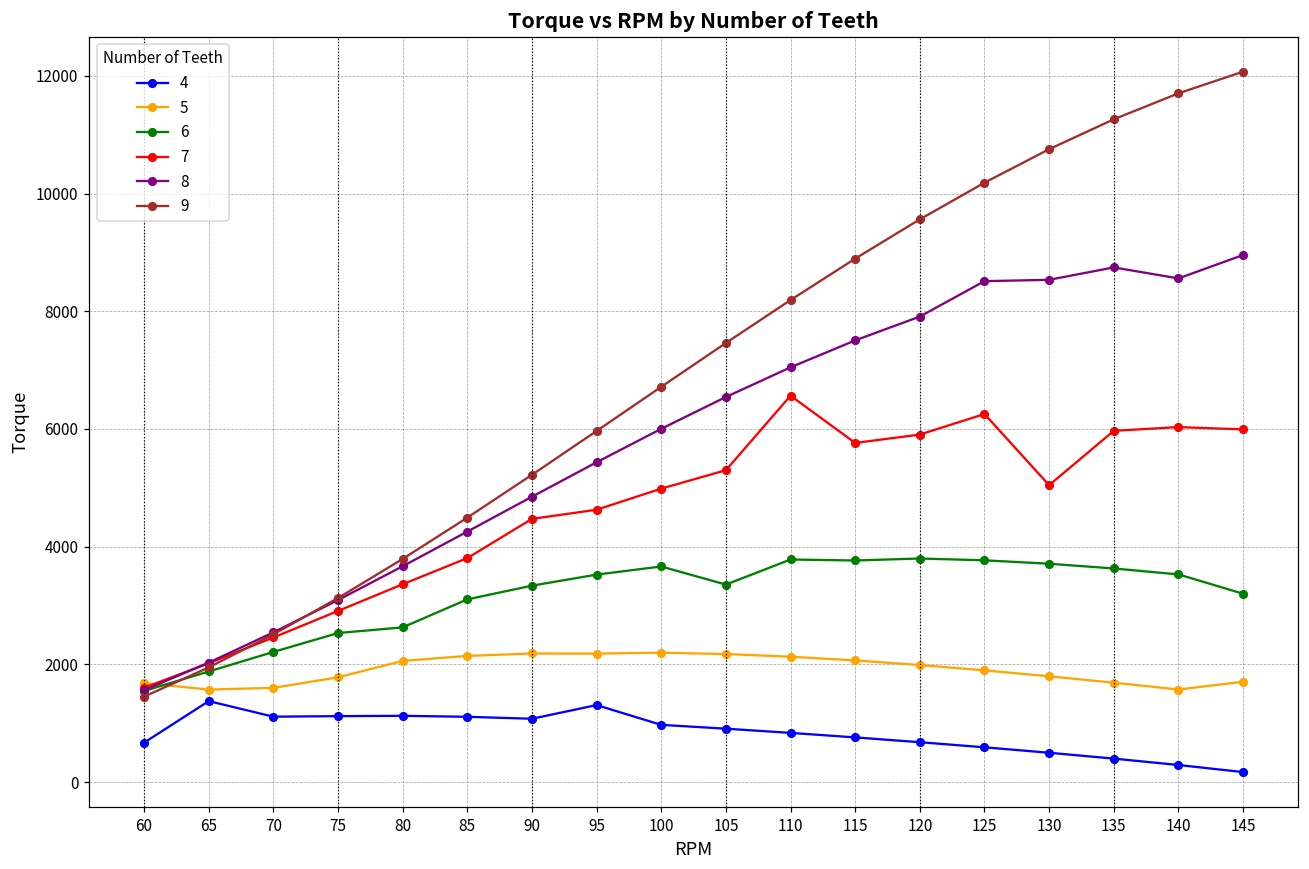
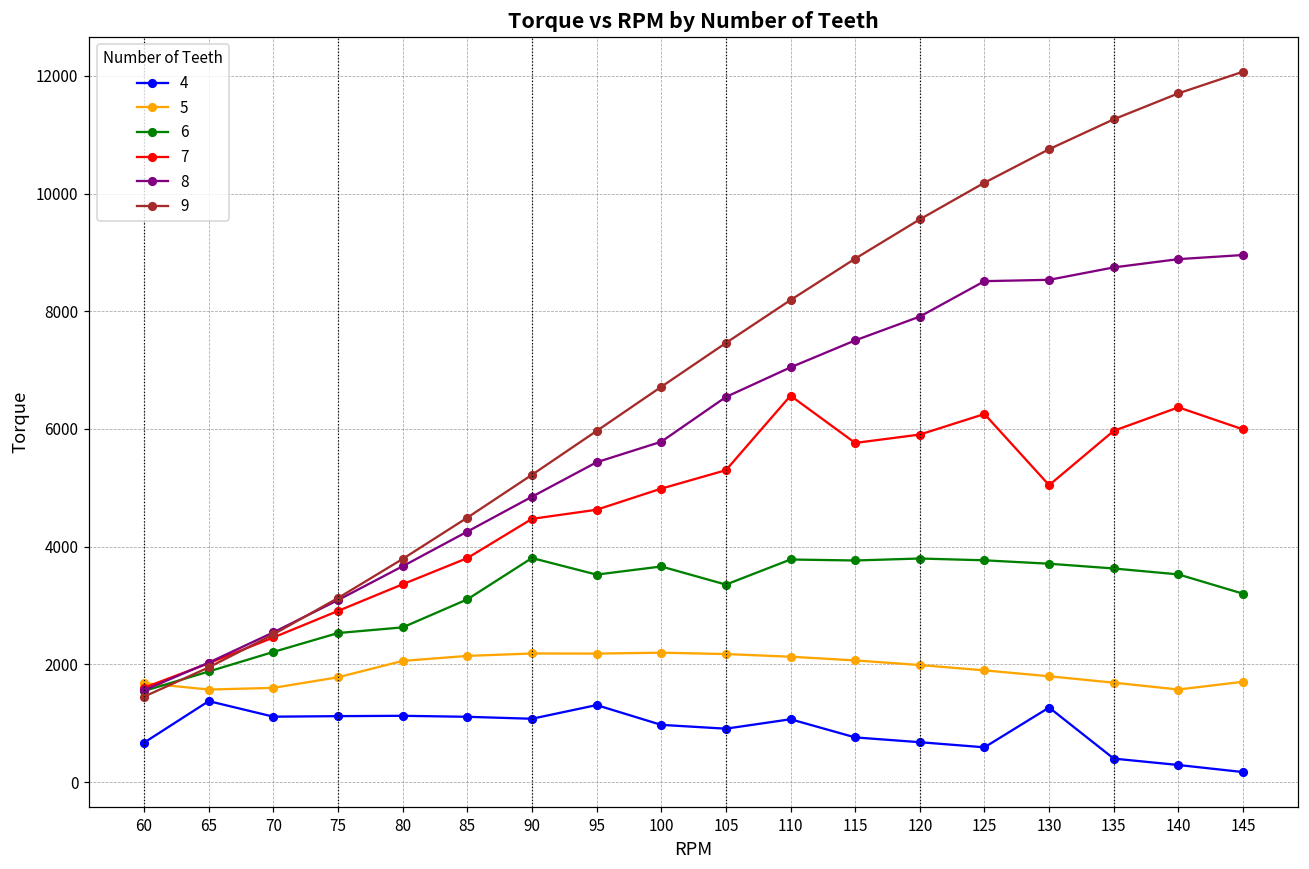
  {
    "4": {
      "60": 700,
      "65": 1400,
      "70": 1100,
      "75": 1100,
      "80": 1100,
      "85": 1100,
      "90": 1100,
      "95": 1300,
      "100": 1000,
      "105": 900,
-     "110": 800,
+     "110": 1100,
      "115": 800,
      "120": 700,
      "125": 600,
-     "130": 500,
+     "130": 1300,
      "135": 400,
      "140": 300,
      "145": 200
    },
    "5": {
      "60": 1700,
      "65": 1600,
      "70": 1600,
      "75": 1800,
      "80": 2100,
      "85": 2100,
      "90": 2200,
      "95": 2200,
      "100": 2200,
      "105": 2200,
      "110": 2100,
      "115": 2100,
      "120": 2000,
      "125": 1900,
      "130": 1800,
      "135": 1700,
      "140": 1600,
      "145": 1700
    },
    "6": {
      "65": 1900,
      "70": 2200,
      "75": 2500,
      "80": 2600,
      "85": 3100,
-     "90": 3300,
+     "90": 3800,
      "95": 3500,
      "100": 3700,
      "105": 3400,
      "110": 3800,
      "115": 3800,
      "120": 3800,
      "125": 3800,
      "130": 3700,
      "135": 3600,
      "140": 3500,
      "145": 3200
    },
    "7": {
      "70": 2500,
      "75": 2900,
      "80": 3400,
      "85": 3800,
      "90": 4500,
      "95": 4600,
      "100": 5000,
      "105": 5300,
      "110": 6600,
      "115": 5800,
      "120": 5900,
      "125": 6300,
      "130": 5000,
      "135": 6000,
-     "140": 6000,
+     "140": 6400,
      "145": 6000
    },
    "8": {
      "80": 3700,
      "85": 4300,
      "90": 4800,
      "95": 5400,
-     "100": 6000,
+     "100": 5800,
      "105": 6500,
      "110": 7000,
      "115": 7500,
      "120": 7900,
      "125": 8500,
      "130": 8500,
      "135": 8700,
-     "140": 8600,
+     "140": 8900,
      "145": 9000
    },
    "9": {
      "60": 1500,
      "65": 1900,
      "80": 3800,
      "85": 4500,
      "90": 5200,
      "95": 6000,
      "100": 6700,
      "105": 7500,
      "110": 8200,
      "115": 8900,
      "120": 9600,
      "125": 10200,
      "130": 10800,
      "135": 11300,
      "140": 11700,
      "145": 12100
    }
  }
